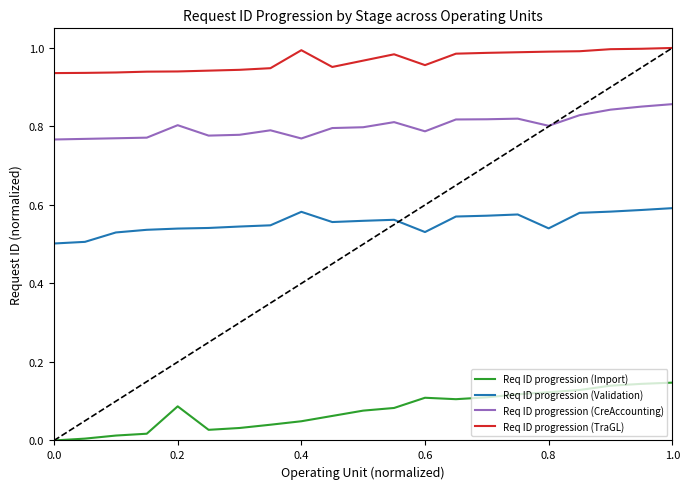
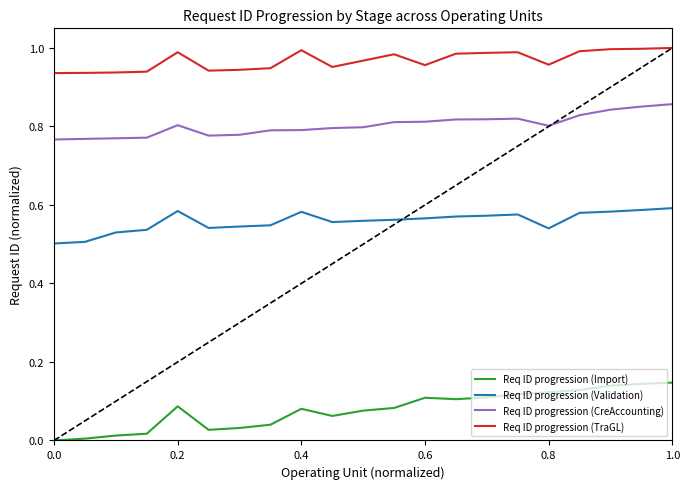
  {
    "Req ID progression (Import)": {
      "0.2": 0.09,
-     "0.4": 0.05,
+     "0.4": 0.08,
      "0.6": 0.11,
      "1.0": 0.15
    },
    "Req ID progression (Validation)": {
      "0.0": 0.50,
-     "0.2": 0.54,
+     "0.2": 0.58,
      "0.4": 0.58,
-     "0.6": 0.53,
+     "0.6": 0.57,
      "0.8": 0.54,
      "1.0": 0.59
    },
    "Req ID progression (CreAccounting)": {
      "0.0": 0.77,
      "0.2": 0.80,
-     "0.4": 0.77,
-     "0.6": 0.79,
+     "0.4": 0.79,
+     "0.6": 0.81,
      "0.8": 0.80,
      "1.0": 0.86
    },
    "Req ID progression (TraGL)": {
      "0.0": 0.94,
-     "0.2": 0.94,
+     "0.2": 0.99,
      "0.4": 0.99,
      "0.6": 0.96,
-     "0.8": 0.99
+     "0.8": 0.96
    }
  }
